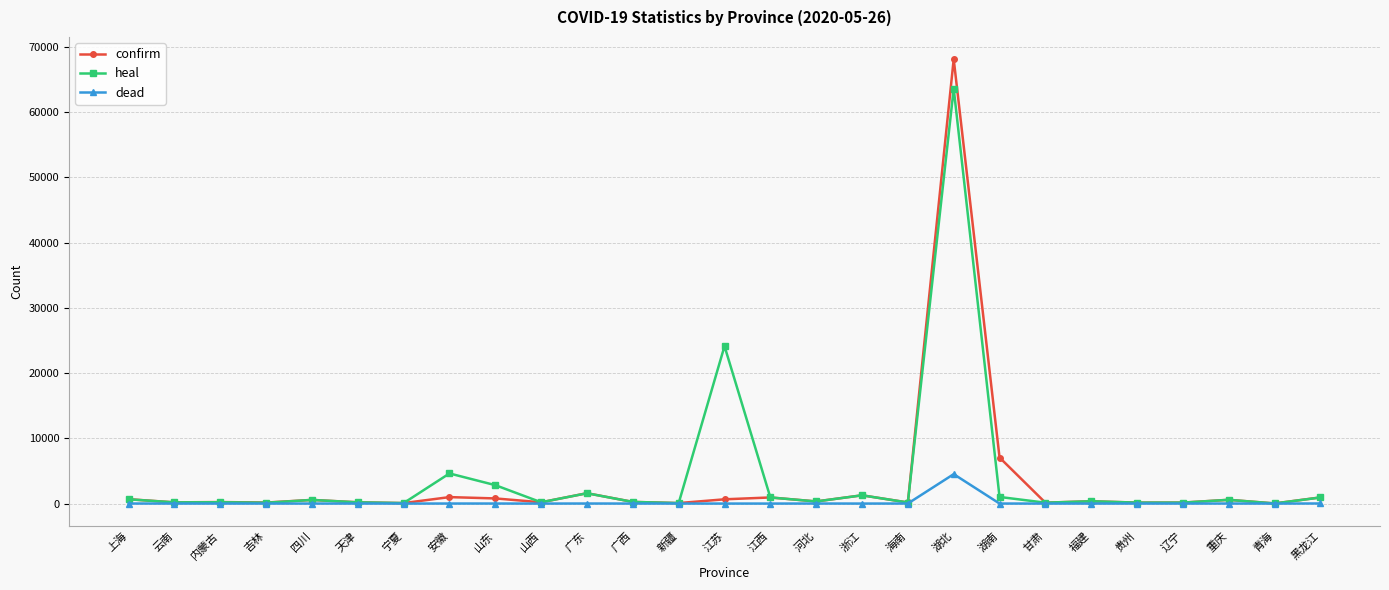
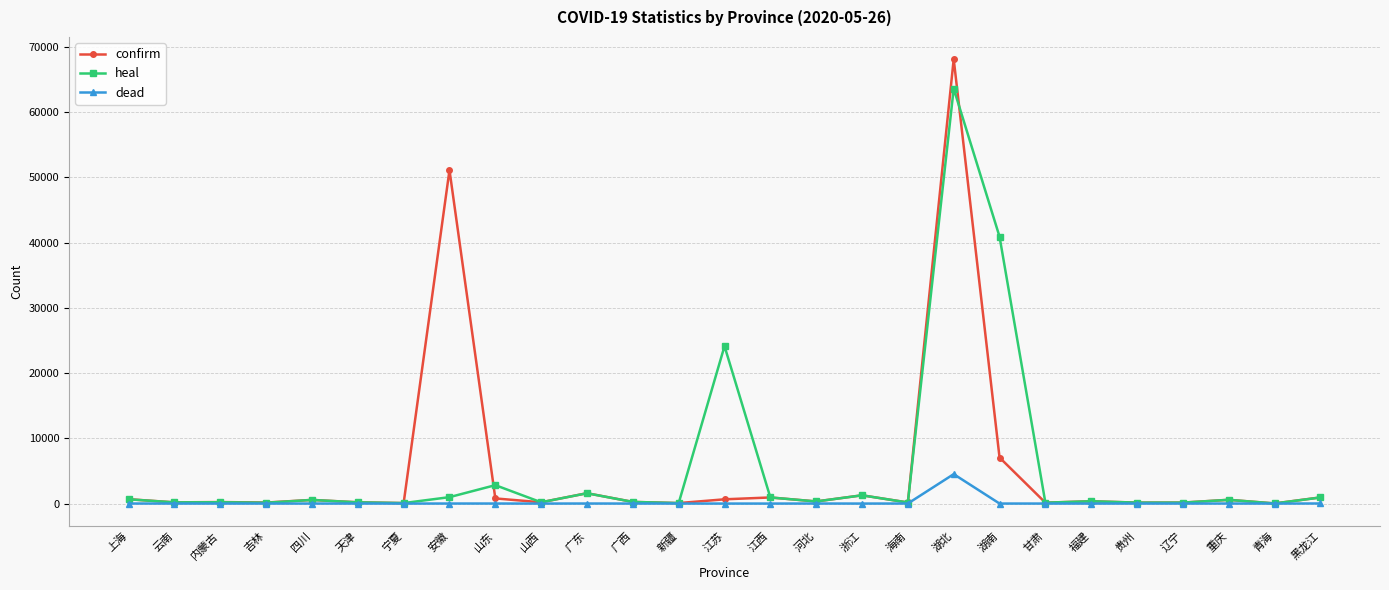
  {
    "confirm": {
-     "安徽": 1000,
+     "安徽": 51000,
      "山东": 1000,
      "江苏": 1000,
      "湖北": 68000,
      "湖南": 7000
    },
    "heal": {
-     "安徽": 5000,
+     "安徽": 1000,
      "山东": 3000,
      "江苏": 24000,
      "湖北": 64000,
-     "湖南": 1000
+     "湖南": 41000
    },
    "dead": {
      "上海": 0,
      "四川": 0,
      "安徽": 0,
      "山东": 0,
      "广东": 0,
      "江苏": 0,
      "江西": 0,
      "浙江": 0,
      "湖北": 5000,
      "湖南": 0,
      "重庆": 0,
      "黑龙江": 0
    }
  }
